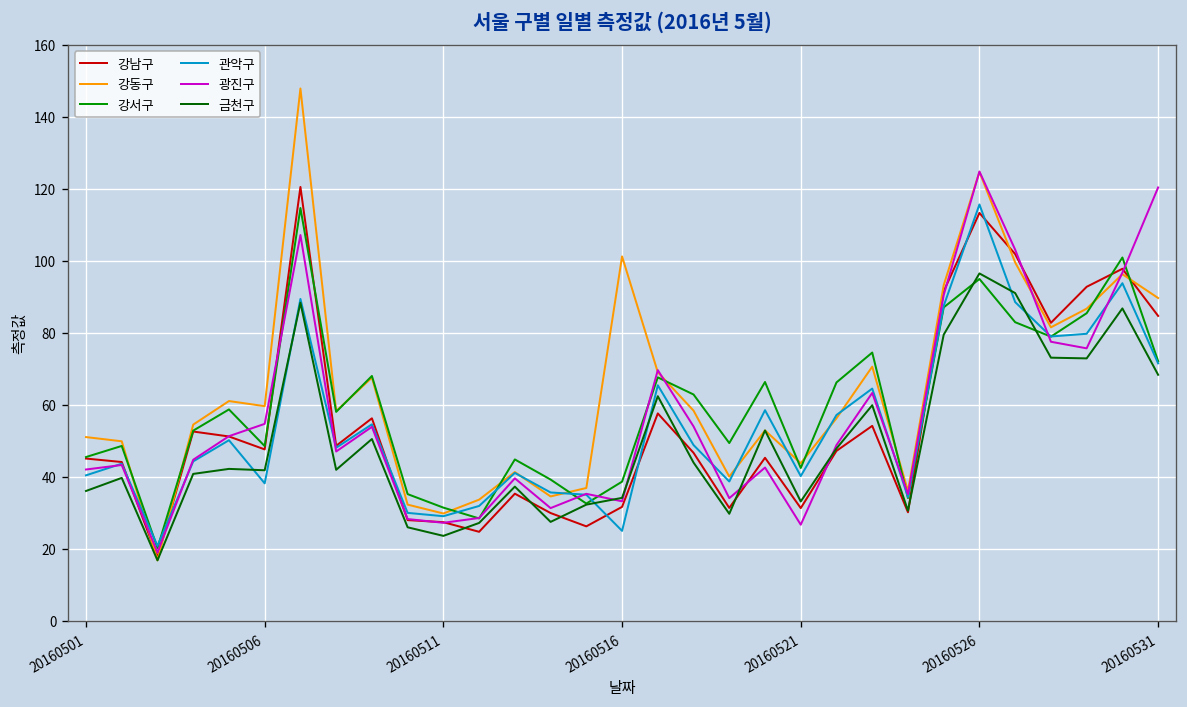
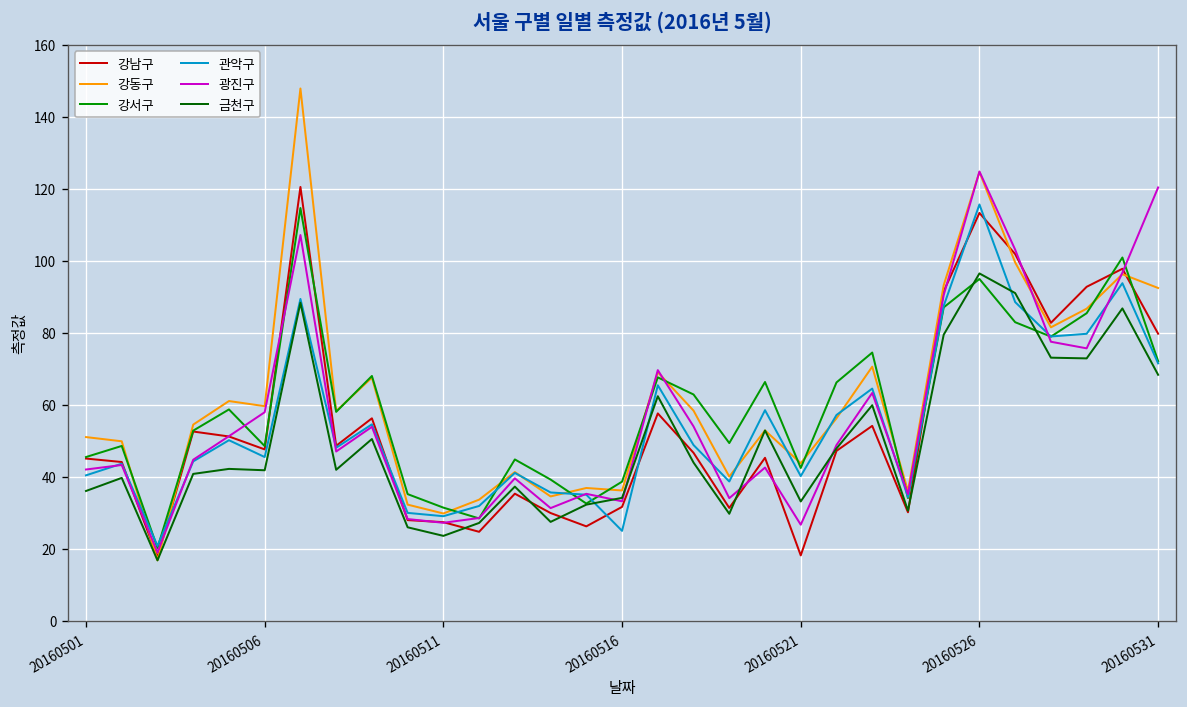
  {
    "강남구": {
      "20160506": 48,
      "20160516": 32,
-     "20160521": 31,
+     "20160521": 18,
      "20160526": 113,
-     "20160531": 85
+     "20160531": 80
    },
    "강동구": {
      "20160501": 51,
      "20160506": 60,
-     "20160516": 101,
+     "20160516": 36,
      "20160521": 44,
-     "20160531": 90
+     "20160531": 92
    },
    "관악구": {
      "20160501": 40,
-     "20160506": 38,
+     "20160506": 46,
      "20160516": 25,
      "20160521": 40,
      "20160526": 116
    },
    "광진구": {
      "20160501": 42,
-     "20160506": 55,
+     "20160506": 58,
      "20160516": 33,
      "20160521": 27,
      "20160531": 120
    }
  }
